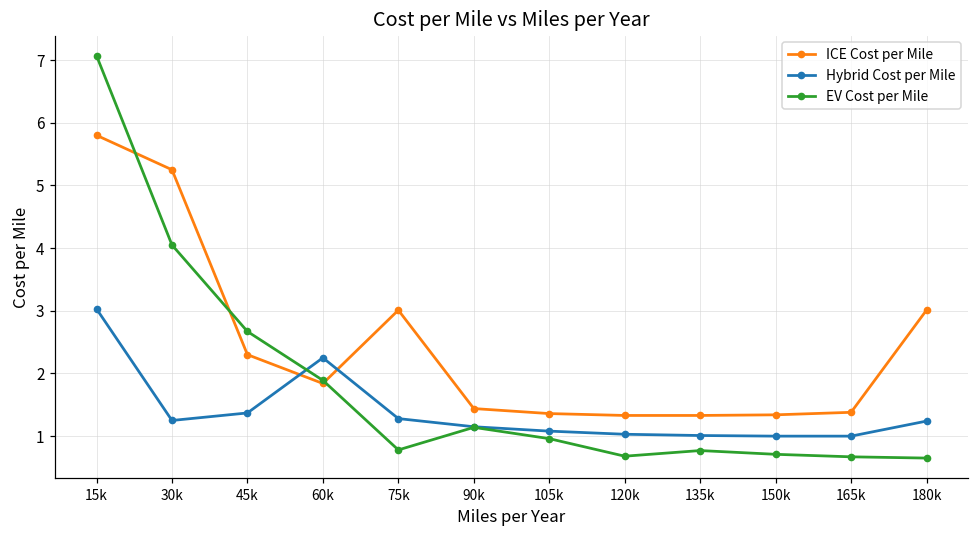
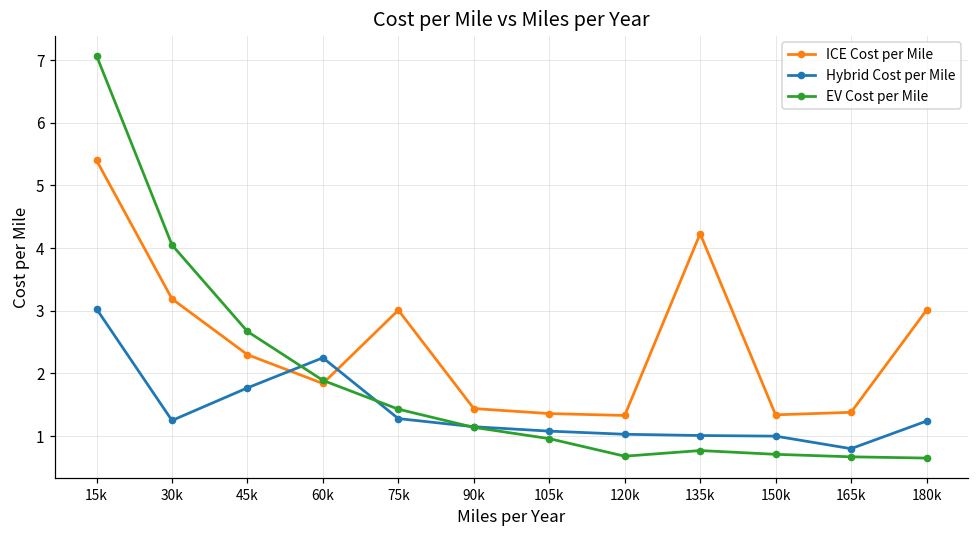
  {
    "ICE Cost per Mile": {
-     "15k": 5.8,
-     "30k": 5.3,
+     "15k": 5.4,
+     "30k": 3.2,
      "45k": 2.3,
      "60k": 1.8,
      "75k": 3.0,
      "90k": 1.4,
      "105k": 1.4,
      "120k": 1.3,
-     "135k": 1.3,
+     "135k": 4.2,
      "150k": 1.3,
      "165k": 1.4,
      "180k": 3.0
    },
    "Hybrid Cost per Mile": {
      "15k": 3.0,
      "30k": 1.3,
-     "45k": 1.4,
+     "45k": 1.8,
      "60k": 2.3,
      "75k": 1.3,
      "105k": 1.1,
      "120k": 1.0,
      "135k": 1.0,
      "150k": 1.0,
-     "165k": 1.0,
+     "165k": 0.8,
      "180k": 1.2
    },
    "EV Cost per Mile": {
      "15k": 7.1,
      "30k": 4.1,
      "45k": 2.7,
      "60k": 1.9,
-     "75k": 0.8,
+     "75k": 1.4,
      "105k": 1.0,
      "120k": 0.7,
      "135k": 0.8,
      "150k": 0.7,
      "165k": 0.7,
      "180k": 0.7
    }
  }
